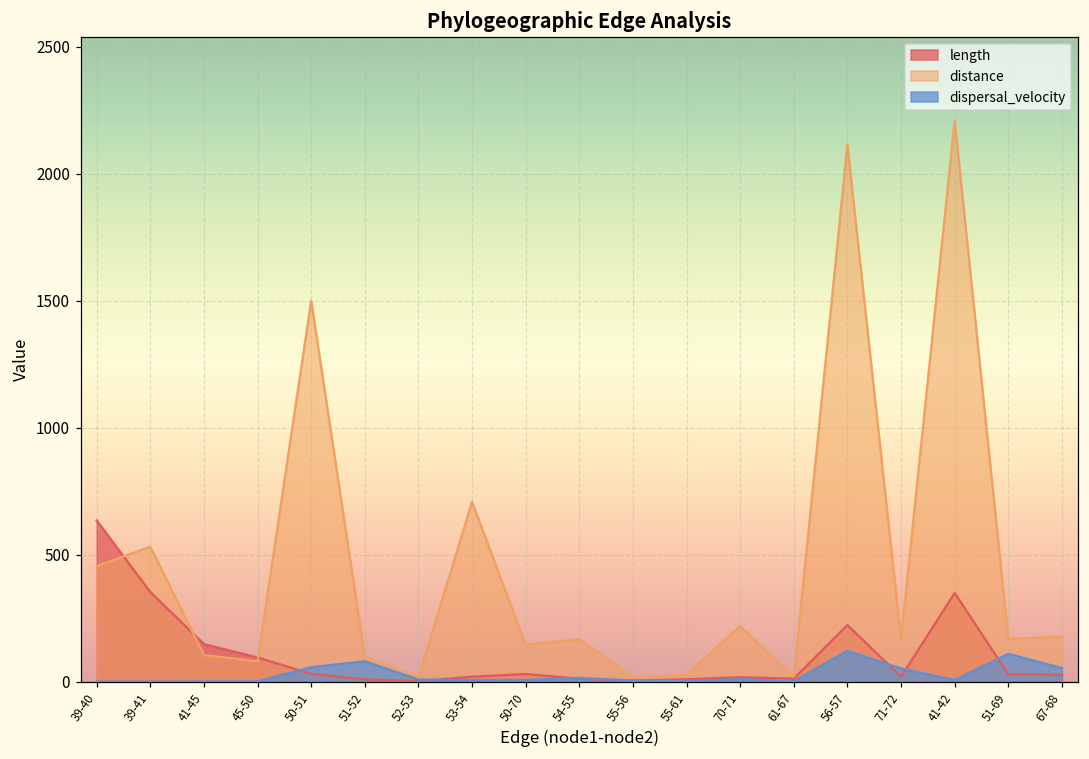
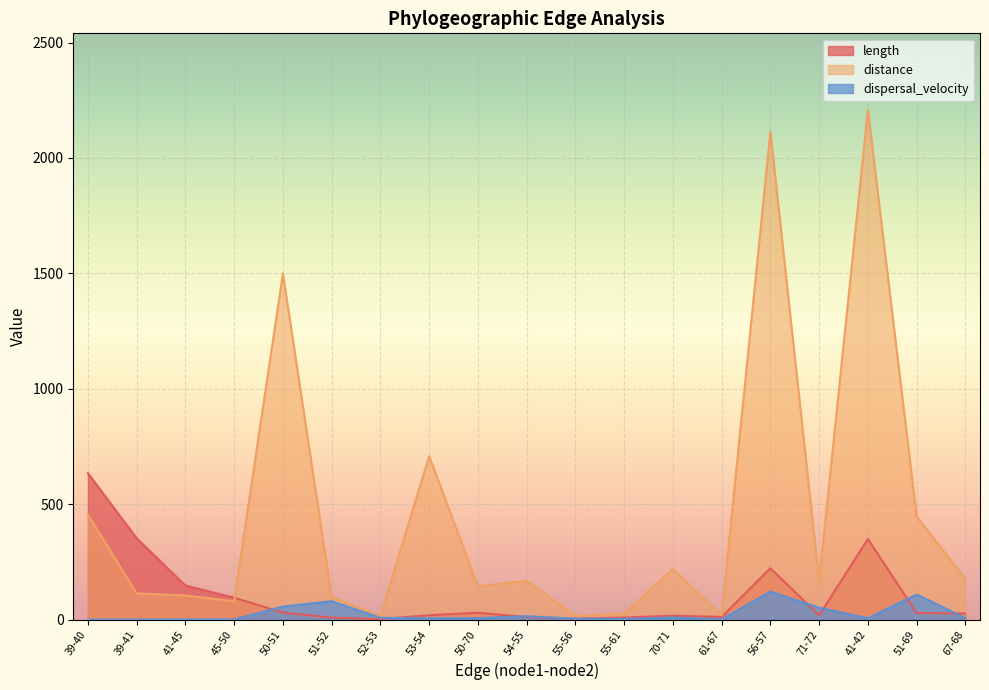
  {
    "length": {
      "39-40": 630,
      "39-41": 350,
      "41-45": 150,
      "45-50": 100,
      "50-51": 30,
      "51-52": 10,
      "53-54": 20,
      "50-70": 30,
      "56-57": 220,
      "71-72": 20,
      "41-42": 350,
      "51-69": 30,
      "67-68": 30
    },
    "distance": {
      "39-40": 450,
-     "39-41": 530,
+     "39-41": 110,
      "41-45": 100,
      "45-50": 80,
      "50-51": 1500,
      "51-52": 100,
      "53-54": 710,
      "50-70": 140,
      "54-55": 170,
      "55-56": 20,
      "55-61": 30,
      "70-71": 220,
      "56-57": 2110,
      "71-72": 170,
      "41-42": 2210,
-     "51-69": 170,
+     "51-69": 450,
      "67-68": 180
    },
    "dispersal_velocity": {
      "39-40": 0,
      "39-41": 0,
      "41-45": 0,
      "45-50": 0,
      "50-51": 60,
      "51-52": 80,
      "53-54": 10,
      "50-70": 10,
      "56-57": 120,
      "71-72": 50,
      "41-42": 10,
      "51-69": 110,
-     "67-68": 50
+     "67-68": 10
    }
  }
